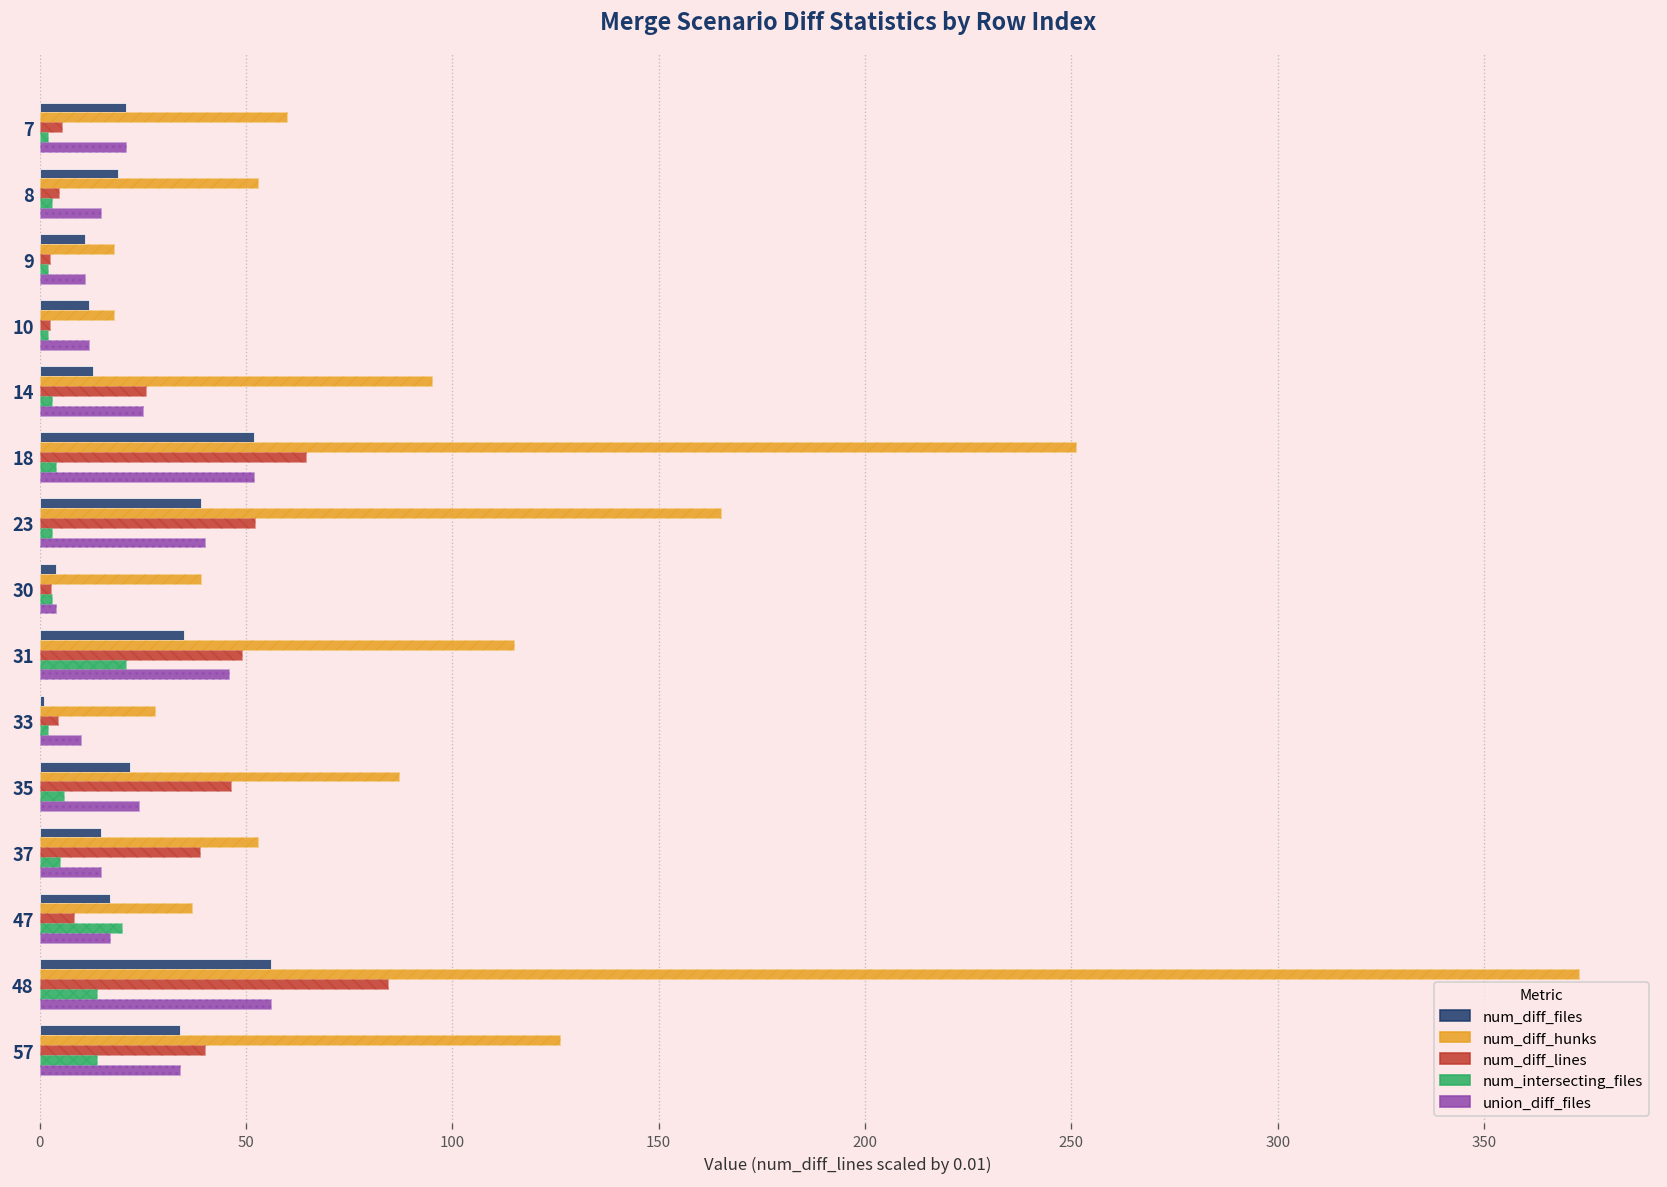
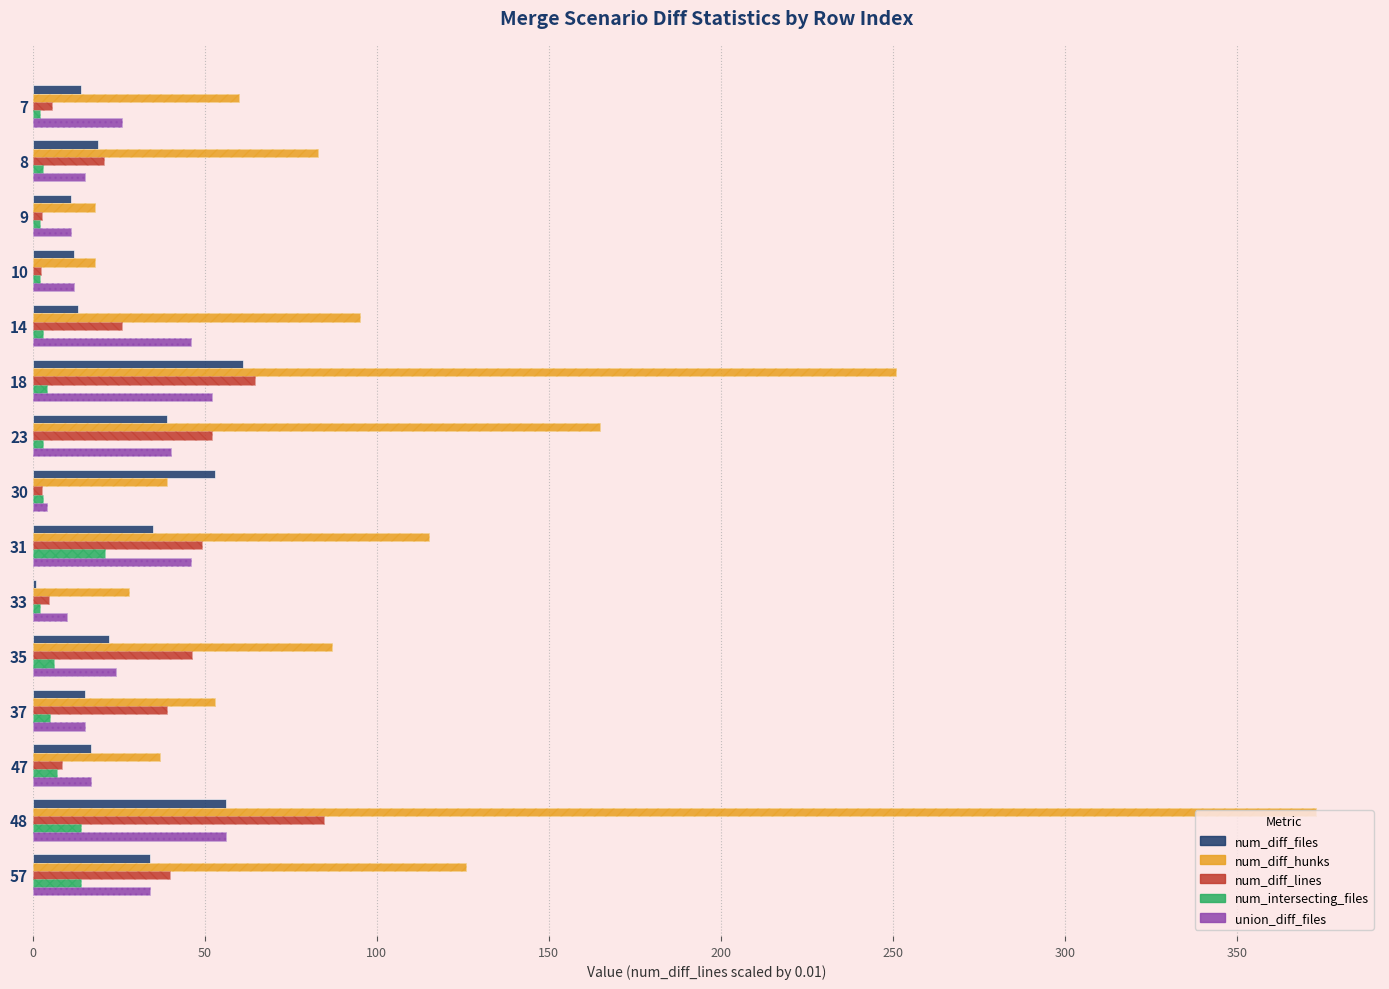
  {
    "num_diff_files": {
-     "7": 21,
+     "7": 14,
      "8": 19,
      "9": 11,
      "10": 12,
      "14": 13,
-     "18": 52,
+     "18": 61,
      "23": 39,
-     "30": 4,
+     "30": 53,
      "31": 35,
      "33": 1,
      "35": 22,
      "37": 15,
      "47": 17,
      "48": 56,
      "57": 34
    },
    "num_diff_hunks": {
      "7": 60,
-     "8": 53,
+     "8": 83,
      "9": 18,
      "10": 18,
      "14": 95,
      "18": 251,
      "23": 165,
      "30": 39,
      "31": 115,
      "33": 28,
      "35": 87,
      "37": 53,
      "47": 37,
      "57": 126
    },
    "num_diff_lines": {
      "7": 5,
-     "8": 5,
+     "8": 21,
      "9": 3,
      "10": 2,
      "14": 26,
      "18": 65,
      "23": 52,
      "30": 3,
      "31": 49,
      "33": 5,
      "35": 46,
      "37": 39,
      "47": 8,
      "48": 85,
      "57": 40
    },
    "num_intersecting_files": {
      "7": 2,
      "8": 3,
      "9": 2,
      "10": 2,
      "14": 3,
      "18": 4,
      "23": 3,
      "30": 3,
      "31": 21,
      "33": 2,
      "35": 6,
      "37": 5,
-     "47": 20,
+     "47": 7,
      "48": 14,
      "57": 14
    },
    "union_diff_files": {
-     "7": 21,
+     "7": 26,
      "8": 15,
      "9": 11,
      "10": 12,
-     "14": 25,
+     "14": 46,
      "18": 52,
      "23": 40,
      "30": 4,
      "31": 46,
      "33": 10,
      "35": 24,
      "37": 15,
      "47": 17,
      "48": 56,
      "57": 34
    }
  }
